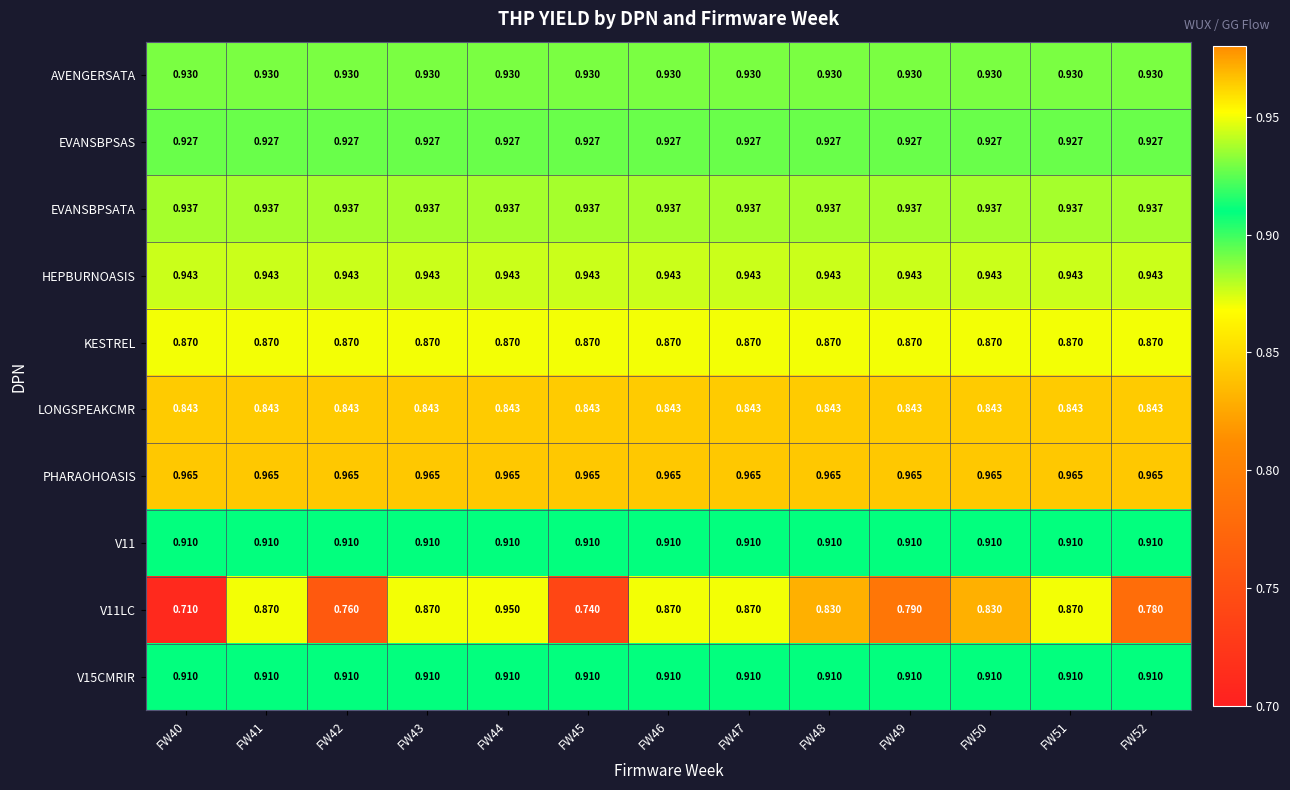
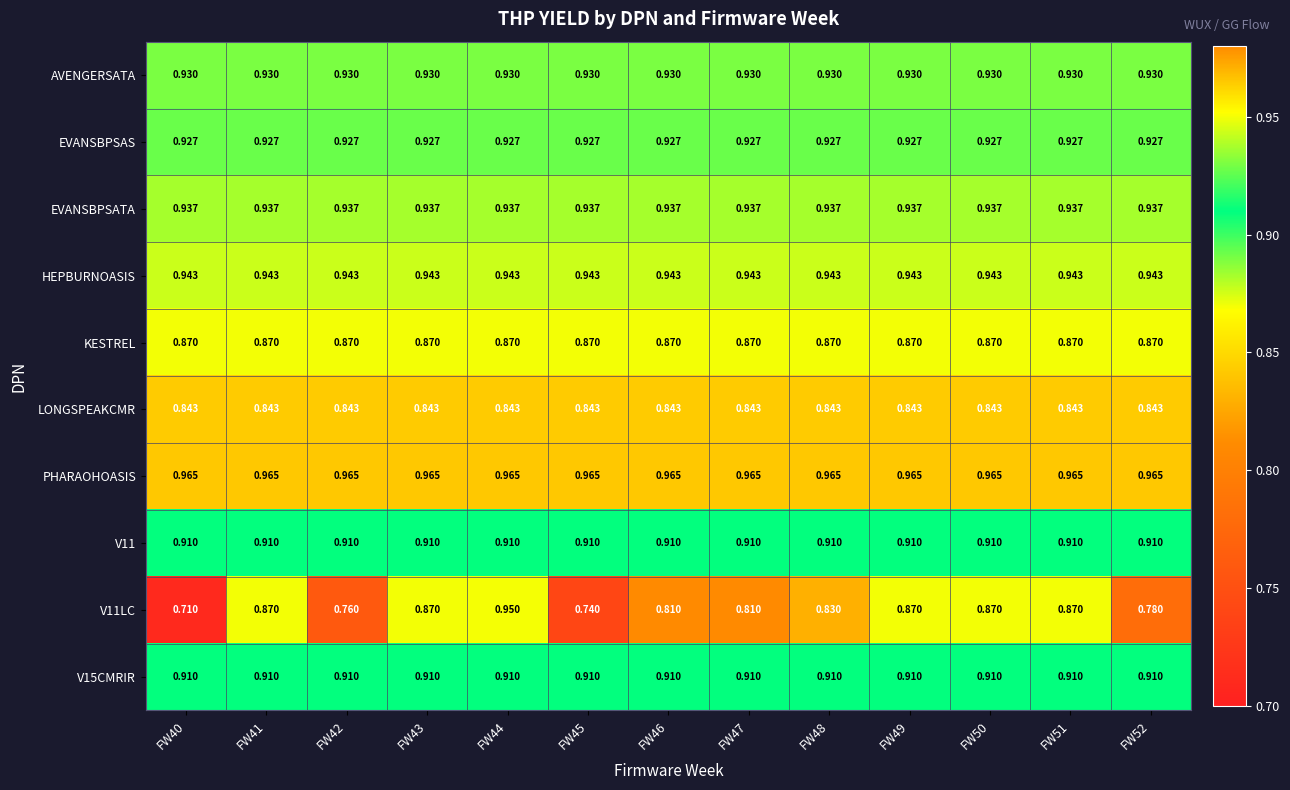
  {
    "AVENGERSATA": {
      "FW40": 0.930,
      "FW41": 0.930,
      "FW42": 0.930,
      "FW43": 0.930,
      "FW44": 0.930,
      "FW45": 0.930,
      "FW46": 0.930,
      "FW47": 0.930,
      "FW48": 0.930,
      "FW49": 0.930,
      "FW50": 0.930,
      "FW51": 0.930,
      "FW52": 0.930
    },
    "EVANSBPSAS": {
      "FW40": 0.927,
      "FW41": 0.927,
      "FW42": 0.927,
      "FW43": 0.927,
      "FW44": 0.927,
      "FW45": 0.927,
      "FW46": 0.927,
      "FW47": 0.927,
      "FW48": 0.927,
      "FW49": 0.927,
      "FW50": 0.927,
      "FW51": 0.927,
      "FW52": 0.927
    },
    "EVANSBPSATA": {
      "FW40": 0.937,
      "FW41": 0.937,
      "FW42": 0.937,
      "FW43": 0.937,
      "FW44": 0.937,
      "FW45": 0.937,
      "FW46": 0.937,
      "FW47": 0.937,
      "FW48": 0.937,
      "FW49": 0.937,
      "FW50": 0.937,
      "FW51": 0.937,
      "FW52": 0.937
    },
    "HEPBURNOASIS": {
      "FW40": 0.943,
      "FW41": 0.943,
      "FW42": 0.943,
      "FW43": 0.943,
      "FW44": 0.943,
      "FW45": 0.943,
      "FW46": 0.943,
      "FW47": 0.943,
      "FW48": 0.943,
      "FW49": 0.943,
      "FW50": 0.943,
      "FW51": 0.943,
      "FW52": 0.943
    },
    "KESTREL": {
      "FW40": 0.870,
      "FW41": 0.870,
      "FW42": 0.870,
      "FW43": 0.870,
      "FW44": 0.870,
      "FW45": 0.870,
      "FW46": 0.870,
      "FW47": 0.870,
      "FW48": 0.870,
      "FW49": 0.870,
      "FW50": 0.870,
      "FW51": 0.870,
      "FW52": 0.870
    },
    "LONGSPEAKCMR": {
      "FW40": 0.843,
      "FW41": 0.843,
      "FW42": 0.843,
      "FW43": 0.843,
      "FW44": 0.843,
      "FW45": 0.843,
      "FW46": 0.843,
      "FW47": 0.843,
      "FW48": 0.843,
      "FW49": 0.843,
      "FW50": 0.843,
      "FW51": 0.843,
      "FW52": 0.843
    },
    "PHARAOHOASIS": {
      "FW40": 0.965,
      "FW41": 0.965,
      "FW42": 0.965,
      "FW43": 0.965,
      "FW44": 0.965,
      "FW45": 0.965,
      "FW46": 0.965,
      "FW47": 0.965,
      "FW48": 0.965,
      "FW49": 0.965,
      "FW50": 0.965,
      "FW51": 0.965,
      "FW52": 0.965
    },
    "V11": {
      "FW40": 0.910,
      "FW41": 0.910,
      "FW42": 0.910,
      "FW43": 0.910,
      "FW44": 0.910,
      "FW45": 0.910,
      "FW46": 0.910,
      "FW47": 0.910,
      "FW48": 0.910,
      "FW49": 0.910,
      "FW50": 0.910,
      "FW51": 0.910,
      "FW52": 0.910
    },
    "V11LC": {
      "FW40": 0.710,
      "FW41": 0.870,
      "FW42": 0.760,
      "FW43": 0.870,
      "FW44": 0.950,
      "FW45": 0.740,
-     "FW46": 0.870,
-     "FW47": 0.870,
+     "FW46": 0.810,
+     "FW47": 0.810,
      "FW48": 0.830,
-     "FW49": 0.790,
-     "FW50": 0.830,
+     "FW49": 0.870,
+     "FW50": 0.870,
      "FW51": 0.870,
      "FW52": 0.780
    },
    "V15CMRIR": {
      "FW40": 0.910,
      "FW41": 0.910,
      "FW42": 0.910,
      "FW43": 0.910,
      "FW44": 0.910,
      "FW45": 0.910,
      "FW46": 0.910,
      "FW47": 0.910,
      "FW48": 0.910,
      "FW49": 0.910,
      "FW50": 0.910,
      "FW51": 0.910,
      "FW52": 0.910
    }
  }
